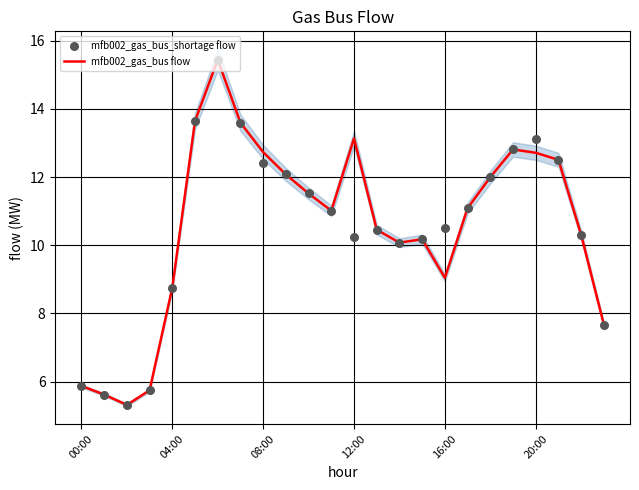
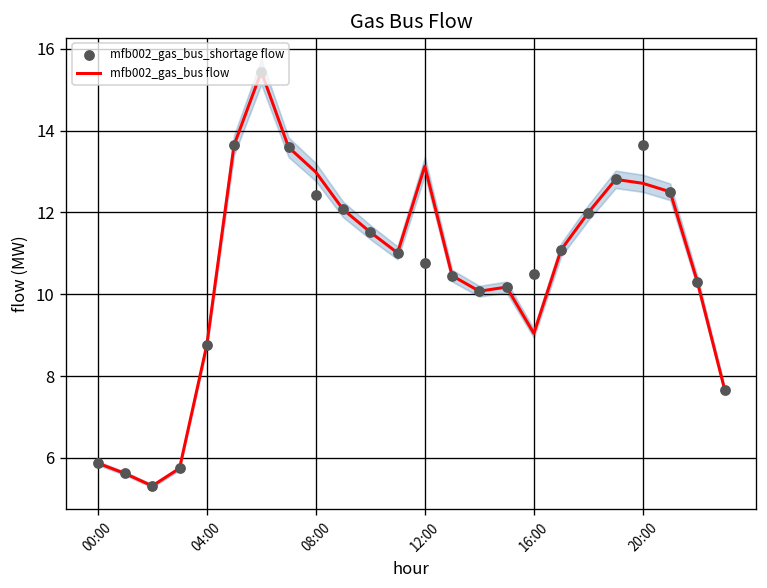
  {
    "mfb002_gas_bus flow": {
-     "08:00": 12.7,
+     "08:00": 13.0,
      "12:00": 13.1,
      "16:00": 9.0,
      "20:00": 12.7
    },
    "mfb002_gas_bus_shortage flow": {
-     "12:00": 10.2,
-     "20:00": 13.1
+     "12:00": 10.8,
+     "20:00": 13.6
    }
  }
